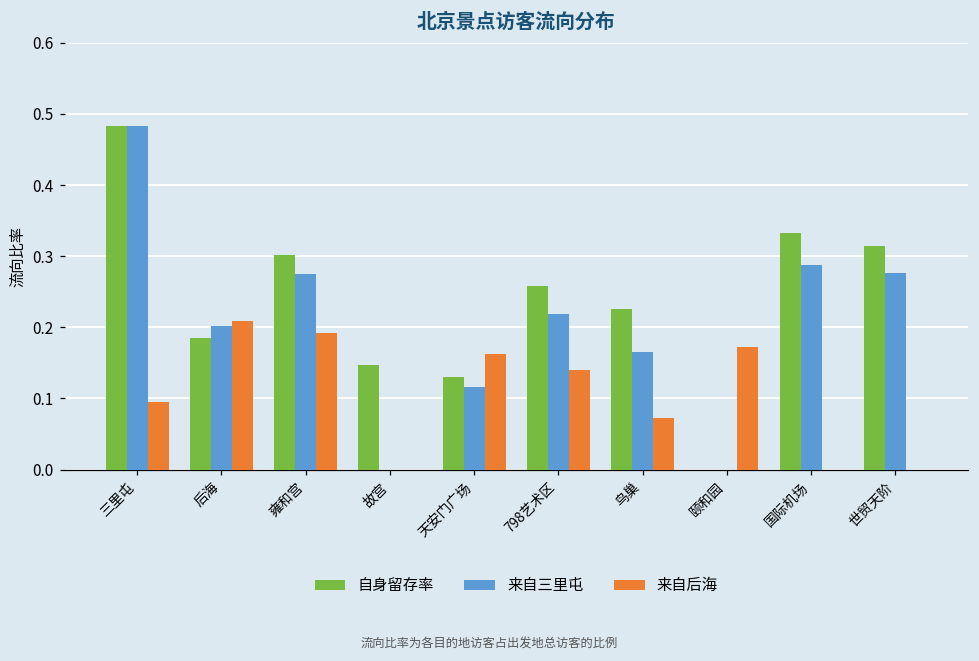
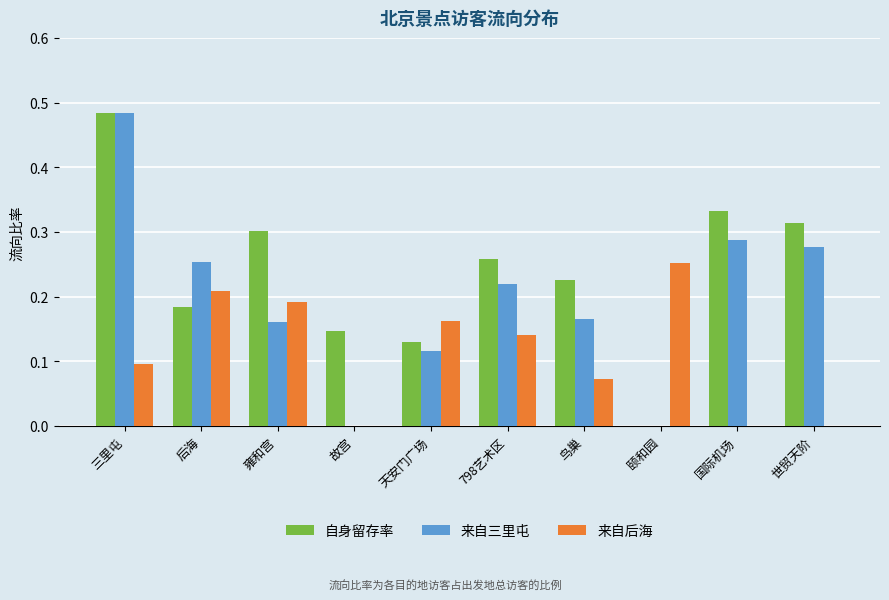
  {
    "自身留存率": {
      "三里屯": 0.48,
      "后海": 0.18,
      "雍和宫": 0.30,
      "故宫": 0.15,
      "天安门广场": 0.13,
      "798艺术区": 0.26,
      "鸟巢": 0.23,
      "颐和园": 0.00,
      "国际机场": 0.33,
      "世贸天阶": 0.31
    },
    "来自三里屯": {
      "三里屯": 0.48,
-     "后海": 0.20,
-     "雍和宫": 0.28,
+     "后海": 0.25,
+     "雍和宫": 0.16,
      "故宫": 0.00,
      "天安门广场": 0.12,
      "798艺术区": 0.22,
      "鸟巢": 0.17,
      "颐和园": 0.00,
      "国际机场": 0.29,
      "世贸天阶": 0.28
    },
    "来自后海": {
      "三里屯": 0.10,
      "后海": 0.21,
      "雍和宫": 0.19,
      "故宫": 0.00,
      "天安门广场": 0.16,
      "798艺术区": 0.14,
      "鸟巢": 0.07,
-     "颐和园": 0.17,
+     "颐和园": 0.25,
      "国际机场": 0.00,
      "世贸天阶": 0.00
    }
  }
